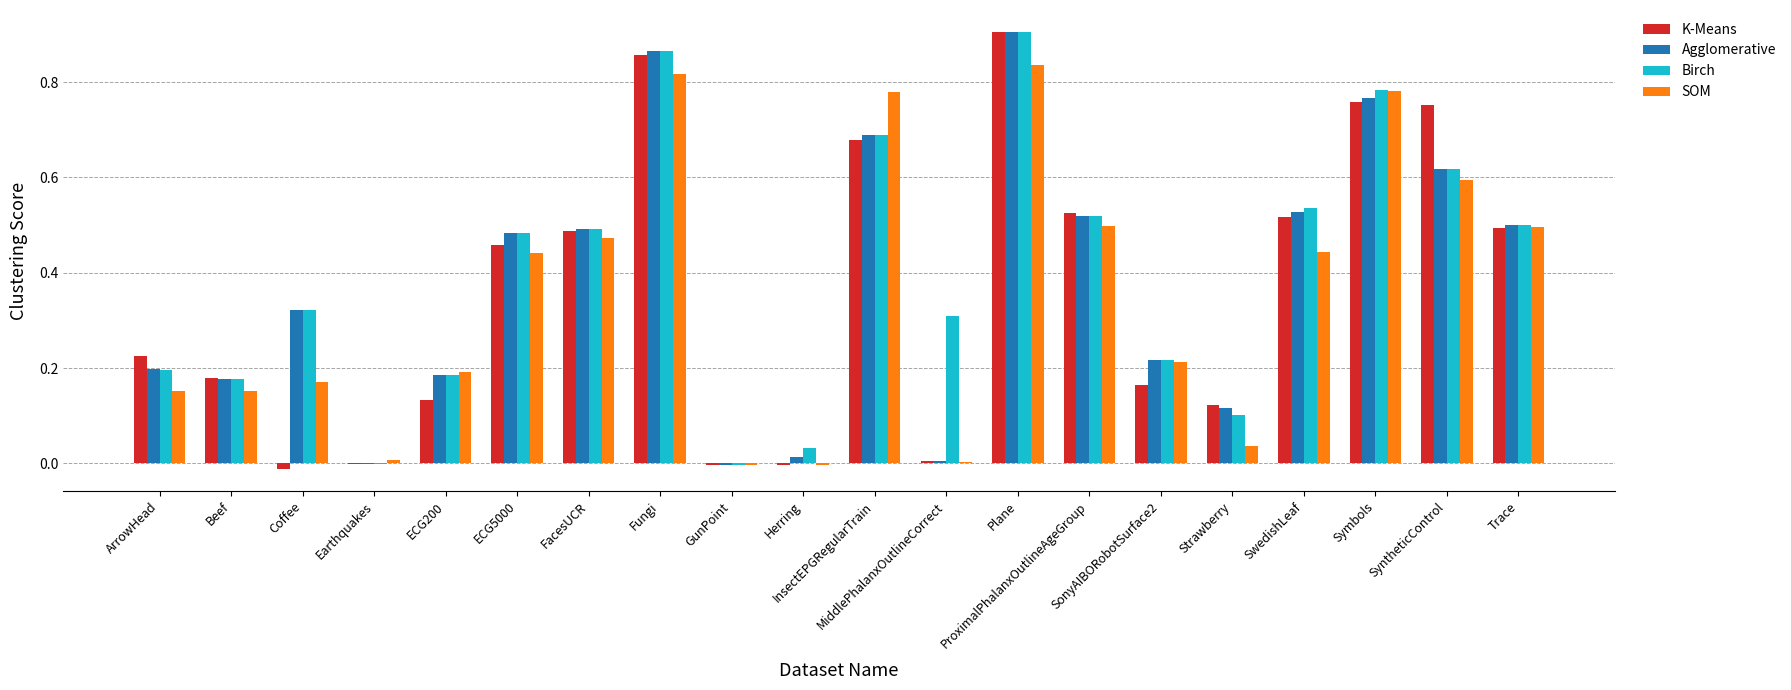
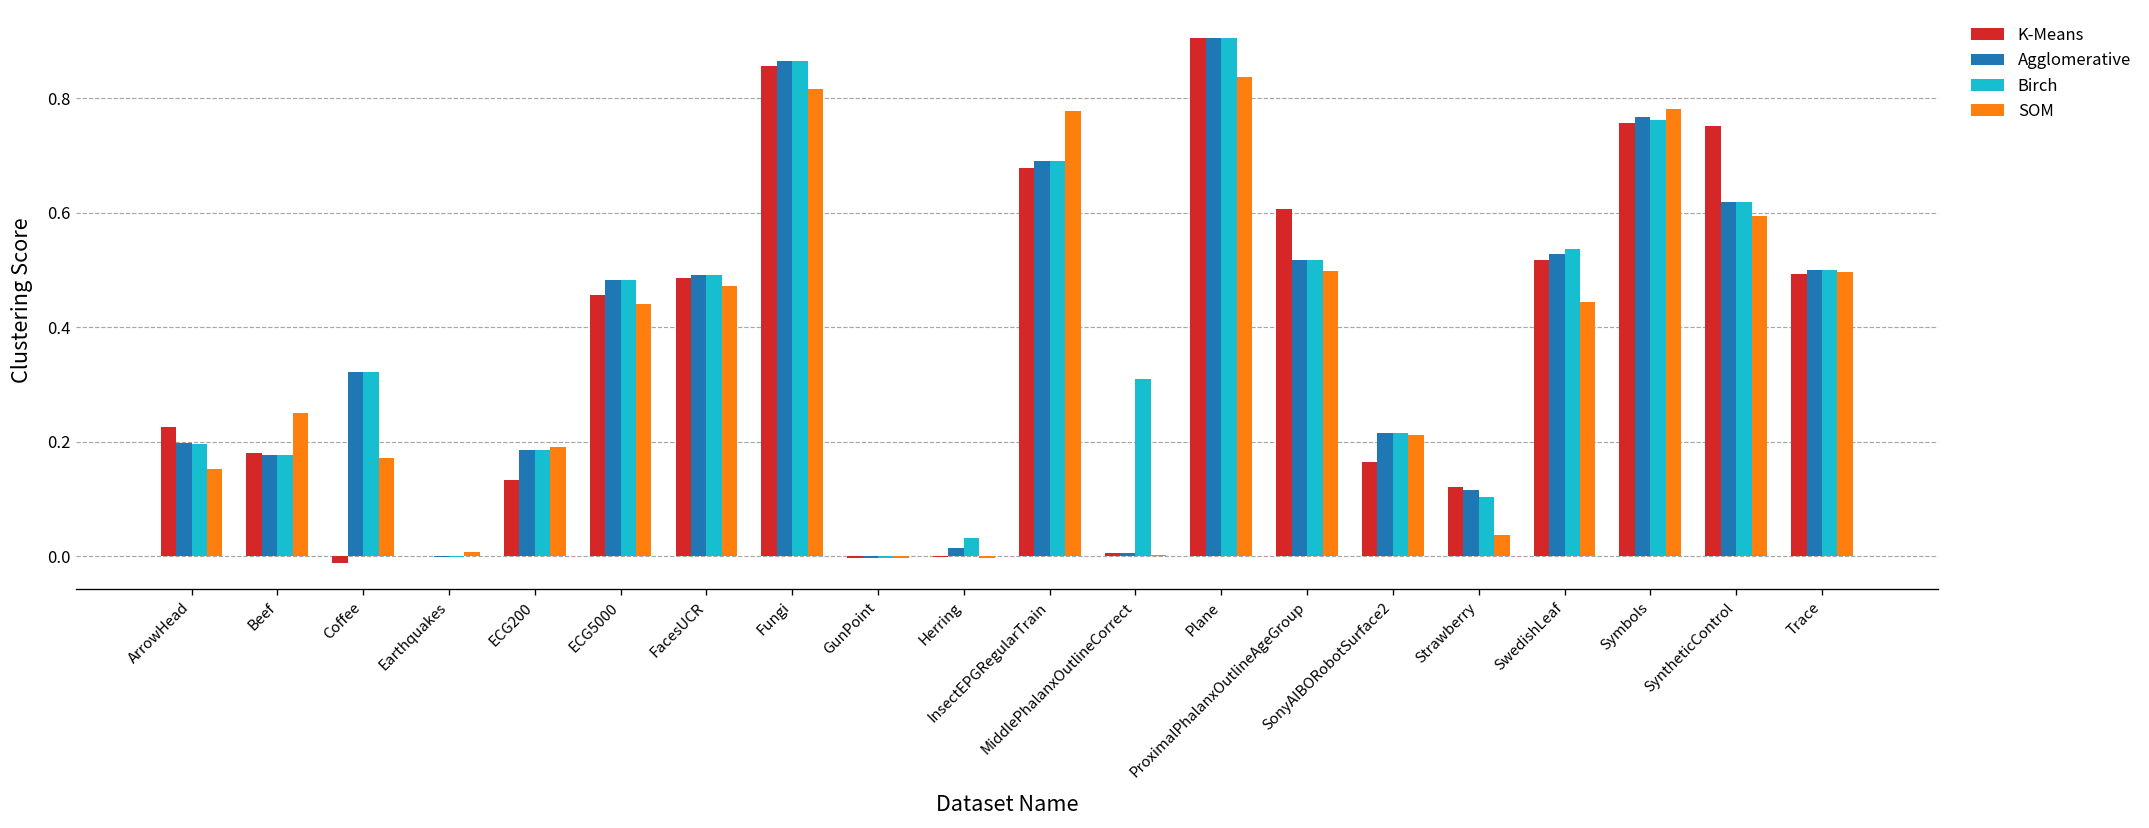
  {
    "K-Means": {
      "ArrowHead": 0.23,
      "Beef": 0.18,
      "Coffee": -0.01,
      "ECG200": 0.13,
      "ECG5000": 0.46,
      "FacesUCR": 0.49,
      "Fungi": 0.86,
      "InsectEPGRegularTrain": 0.68,
      "Plane": 0.91,
-     "ProximalPhalanxOutlineAgeGroup": 0.53,
+     "ProximalPhalanxOutlineAgeGroup": 0.61,
      "SonyAIBORobotSurface2": 0.16,
      "Strawberry": 0.12,
      "SwedishLeaf": 0.52,
      "Symbols": 0.76,
      "SyntheticControl": 0.75,
      "Trace": 0.49
    },
    "Agglomerative": {
      "ArrowHead": 0.20,
      "Beef": 0.18,
      "Coffee": 0.32,
      "ECG200": 0.19,
      "ECG5000": 0.48,
      "FacesUCR": 0.49,
      "Fungi": 0.87,
      "Herring": 0.01,
      "InsectEPGRegularTrain": 0.69,
      "Plane": 0.91,
      "ProximalPhalanxOutlineAgeGroup": 0.52,
      "SonyAIBORobotSurface2": 0.22,
      "Strawberry": 0.12,
      "SwedishLeaf": 0.53,
      "Symbols": 0.77,
      "SyntheticControl": 0.62,
      "Trace": 0.50
    },
    "Birch": {
      "ArrowHead": 0.20,
      "Beef": 0.18,
      "Coffee": 0.32,
      "ECG200": 0.19,
      "ECG5000": 0.48,
      "FacesUCR": 0.49,
      "Fungi": 0.87,
      "Herring": 0.03,
      "InsectEPGRegularTrain": 0.69,
      "MiddlePhalanxOutlineCorrect": 0.31,
      "Plane": 0.91,
      "ProximalPhalanxOutlineAgeGroup": 0.52,
      "SonyAIBORobotSurface2": 0.22,
      "Strawberry": 0.10,
      "SwedishLeaf": 0.54,
-     "Symbols": 0.78,
+     "Symbols": 0.76,
      "SyntheticControl": 0.62,
      "Trace": 0.50
    },
    "SOM": {
      "ArrowHead": 0.15,
-     "Beef": 0.15,
+     "Beef": 0.25,
      "Coffee": 0.17,
      "Earthquakes": 0.01,
      "ECG200": 0.19,
      "ECG5000": 0.44,
      "FacesUCR": 0.47,
      "Fungi": 0.82,
      "InsectEPGRegularTrain": 0.78,
      "Plane": 0.84,
      "ProximalPhalanxOutlineAgeGroup": 0.50,
      "SonyAIBORobotSurface2": 0.21,
      "Strawberry": 0.04,
      "SwedishLeaf": 0.44,
      "Symbols": 0.78,
      "SyntheticControl": 0.59,
      "Trace": 0.50
    }
  }
